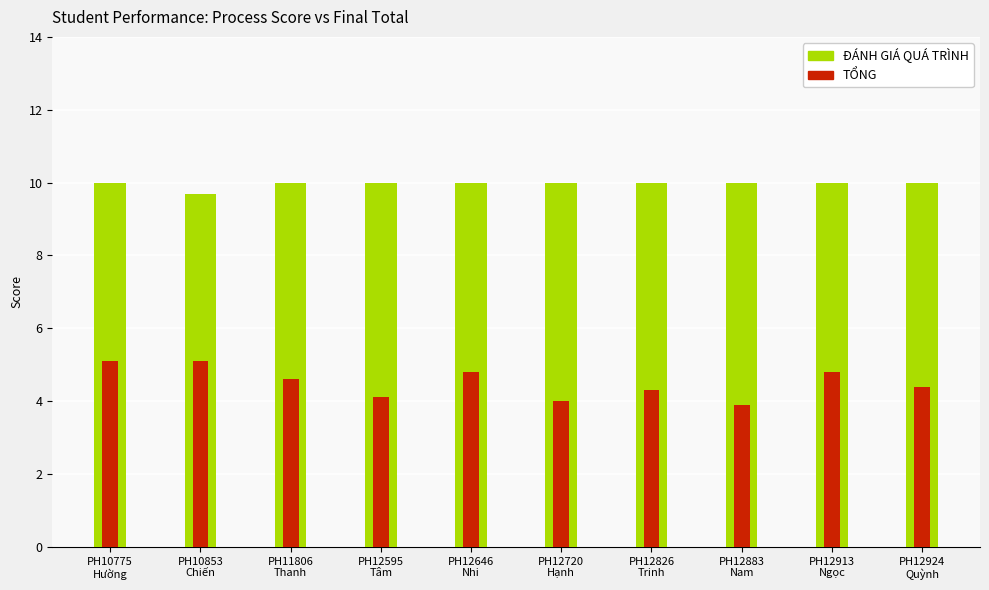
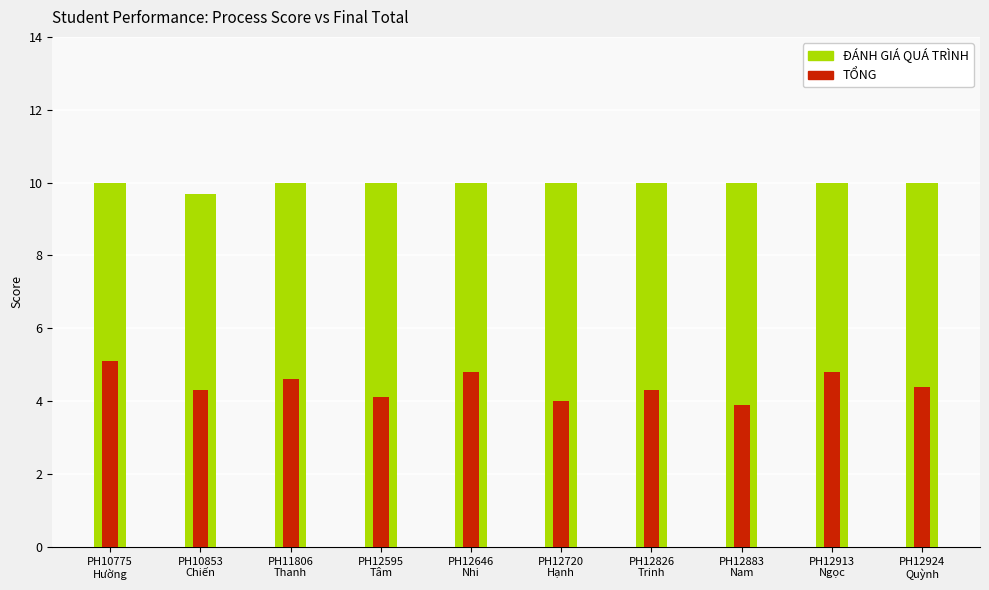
  {
    "ĐÁNH GIÁ QUÁ TRÌNH": {
      "PH10775 Hường": 10.0,
      "PH10853 Chiến": 9.7,
      "PH11806 Thanh": 10.0,
      "PH12595 Tâm": 10.0,
      "PH12646 Nhi": 10.0,
      "PH12720 Hạnh": 10.0,
      "PH12826 Trinh": 10.0,
      "PH12883 Nam": 10.0,
      "PH12913 Ngọc": 10.0,
      "PH12924 Quỳnh": 10.0
    },
    "TỔNG": {
-     "PH10853 Chiến": 5.1
+     "PH10853 Chiến": 4.3
    }
  }
